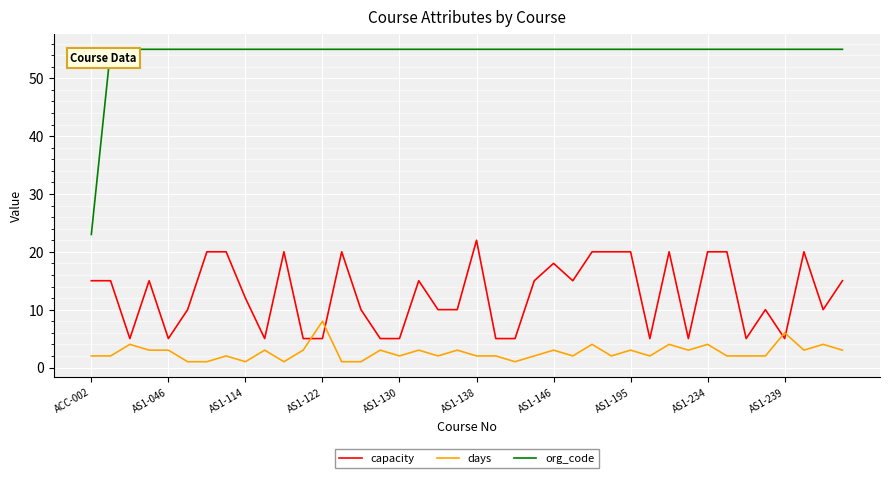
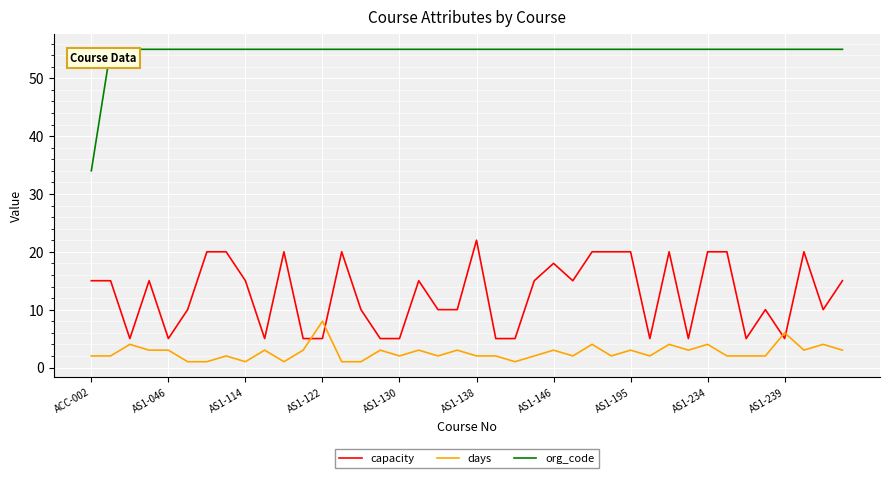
  {
    "capacity": {
      "ACC-002": 15,
      "AS1-046": 5,
-     "AS1-114": 12,
+     "AS1-114": 15,
      "AS1-122": 5,
      "AS1-130": 5,
      "AS1-138": 22,
      "AS1-146": 18,
      "AS1-195": 20,
      "AS1-234": 20,
      "AS1-239": 5
    },
    "days": {
      "ACC-002": 2,
      "AS1-046": 3,
      "AS1-114": 1,
      "AS1-122": 8,
      "AS1-130": 2,
      "AS1-138": 2,
      "AS1-146": 3,
      "AS1-195": 3,
      "AS1-234": 4,
      "AS1-239": 6
    },
    "org_code": {
-     "ACC-002": 23,
+     "ACC-002": 34,
      "AS1-046": 55,
      "AS1-114": 55,
      "AS1-122": 55,
      "AS1-130": 55,
      "AS1-138": 55,
      "AS1-146": 55,
      "AS1-195": 55,
      "AS1-234": 55,
      "AS1-239": 55
    }
  }
